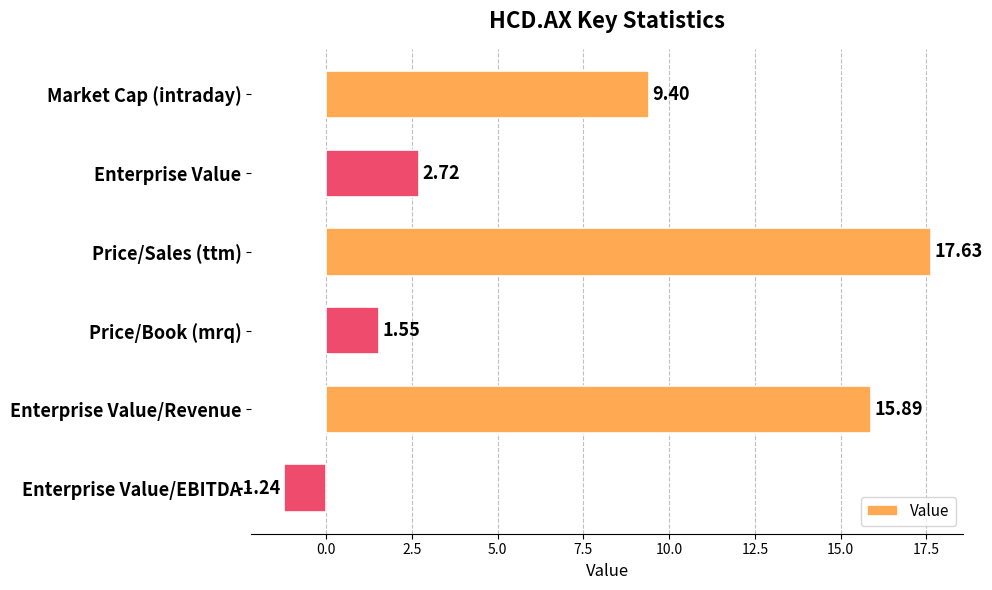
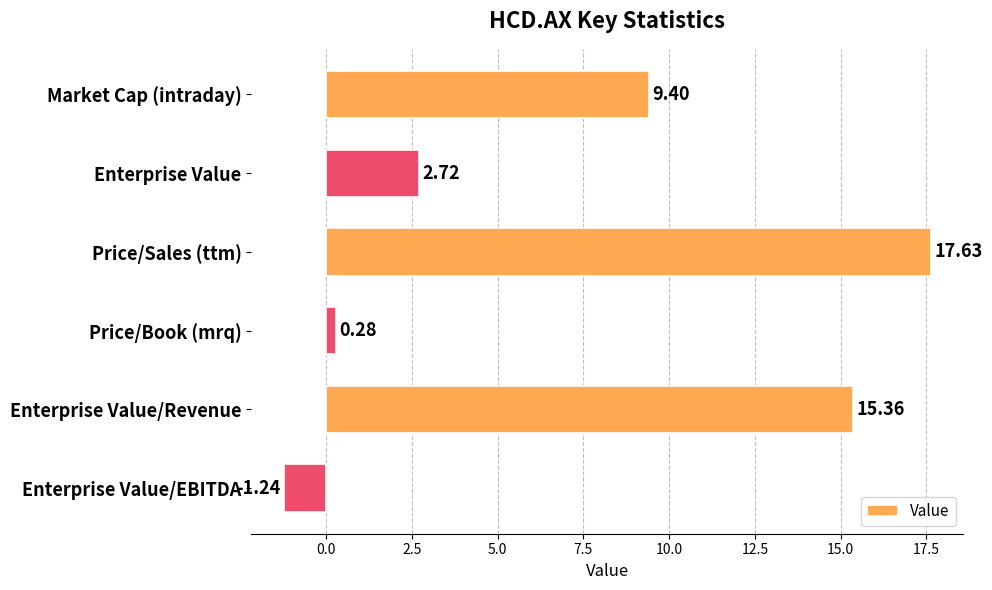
  {
    "Market Cap (intraday)": 9.40,
    "Enterprise Value": 2.72,
    "Price/Sales (ttm)": 17.63,
-   "Price/Book (mrq)": 1.55,
-   "Enterprise Value/Revenue": 15.89,
+   "Price/Book (mrq)": 0.28,
+   "Enterprise Value/Revenue": 15.36,
    "Enterprise Value/EBITDA": -1.24
  }
